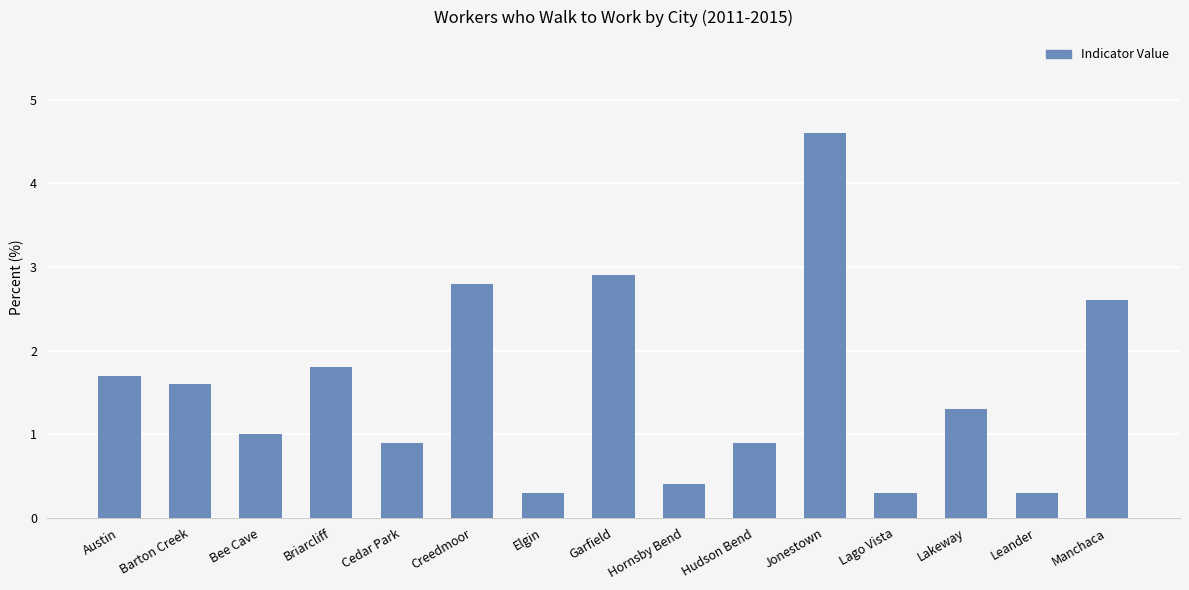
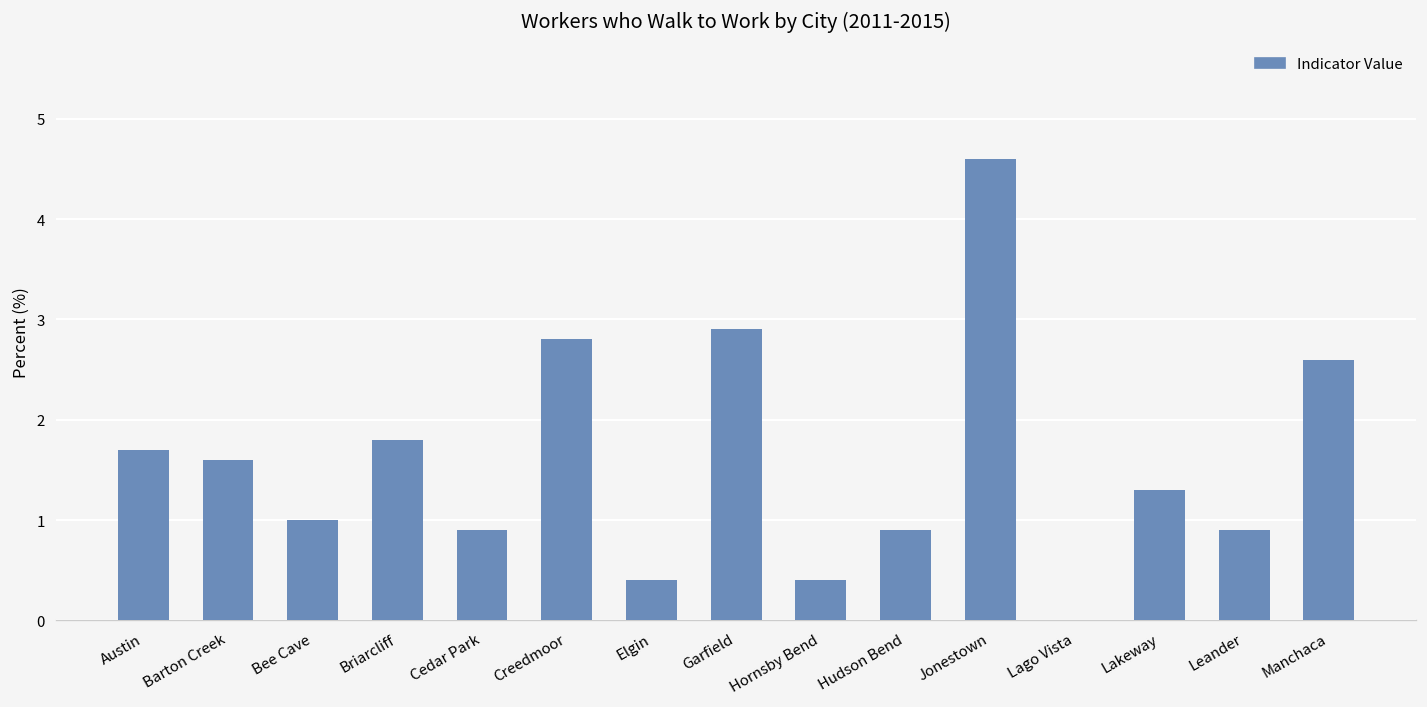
  {
    "Austin": 1.7,
    "Barton Creek": 1.6,
    "Bee Cave": 1.0,
    "Briarcliff": 1.8,
    "Cedar Park": 0.9,
    "Creedmoor": 2.8,
-   "Elgin": 0.3,
+   "Elgin": 0.4,
    "Garfield": 2.9,
    "Hornsby Bend": 0.4,
    "Hudson Bend": 0.9,
    "Jonestown": 4.6,
-   "Lago Vista": 0.3,
+   "Lago Vista": 0.0,
    "Lakeway": 1.3,
-   "Leander": 0.3,
+   "Leander": 0.9,
    "Manchaca": 2.6
  }
